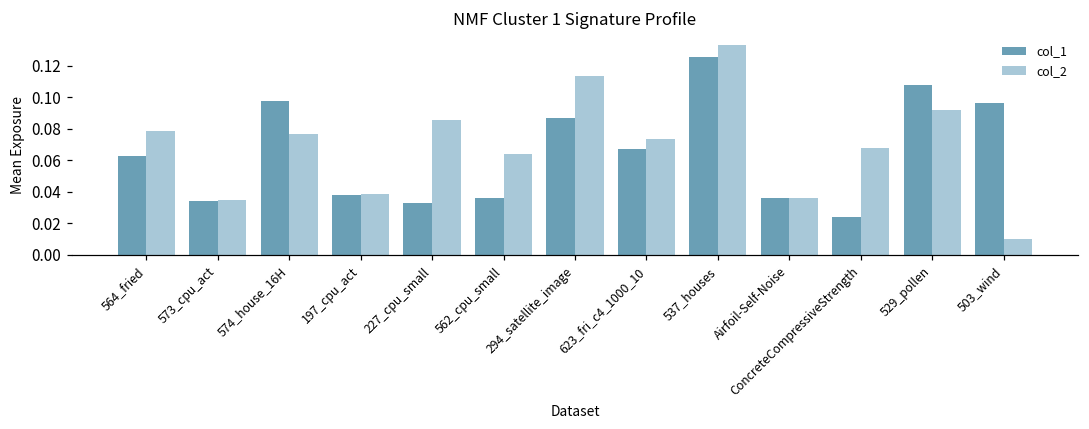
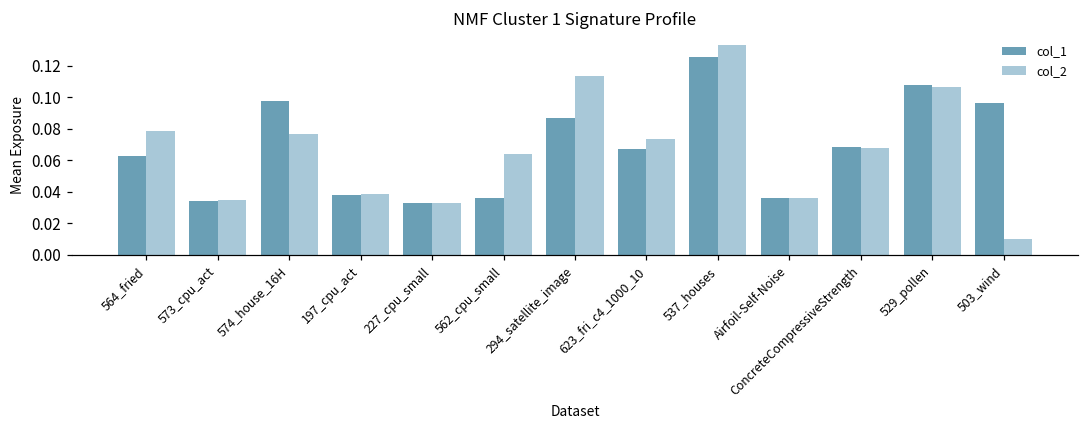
  {
    "col_1": {
      "564_fried": 0.062,
      "573_cpu_act": 0.034,
      "574_house_16H": 0.098,
      "197_cpu_act": 0.038,
      "227_cpu_small": 0.033,
      "562_cpu_small": 0.036,
      "294_satellite_image": 0.087,
      "623_fri_c4_1000_10": 0.067,
      "537_houses": 0.126,
      "Airfoil-Self-Noise": 0.036,
-     "ConcreteCompressiveStrength": 0.024,
+     "ConcreteCompressiveStrength": 0.069,
      "529_pollen": 0.108,
      "503_wind": 0.096
    },
    "col_2": {
      "564_fried": 0.079,
      "573_cpu_act": 0.035,
      "574_house_16H": 0.076,
      "197_cpu_act": 0.039,
-     "227_cpu_small": 0.085,
+     "227_cpu_small": 0.033,
      "562_cpu_small": 0.064,
      "294_satellite_image": 0.113,
      "623_fri_c4_1000_10": 0.073,
      "537_houses": 0.133,
      "Airfoil-Self-Noise": 0.036,
      "ConcreteCompressiveStrength": 0.068,
-     "529_pollen": 0.092,
+     "529_pollen": 0.106,
      "503_wind": 0.010
    }
  }
